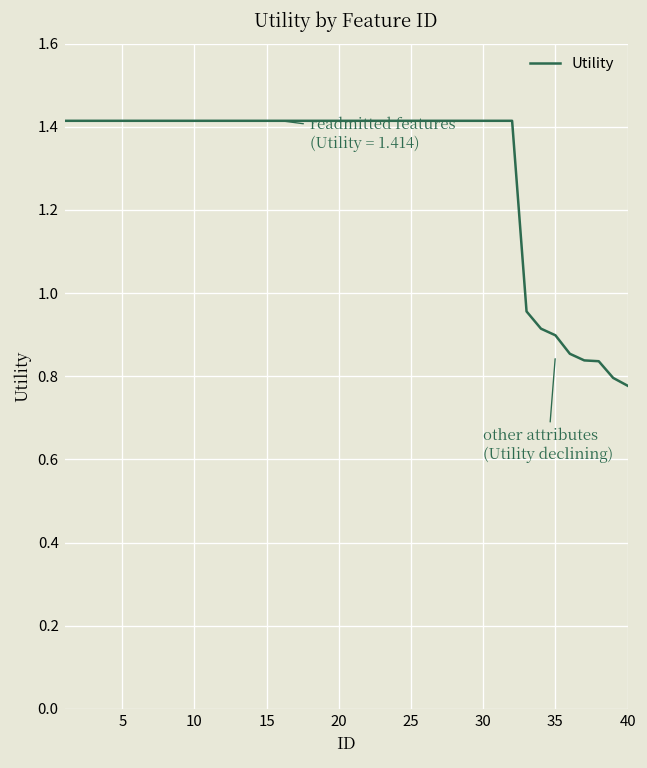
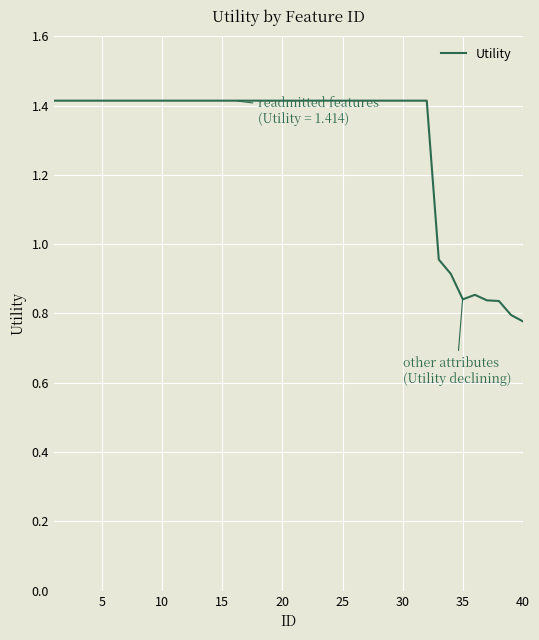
  {
    "5": 1.41,
    "10": 1.41,
    "15": 1.41,
    "30": 1.41,
-   "35": 0.90,
+   "35": 0.84,
    "40": 0.78
  }
